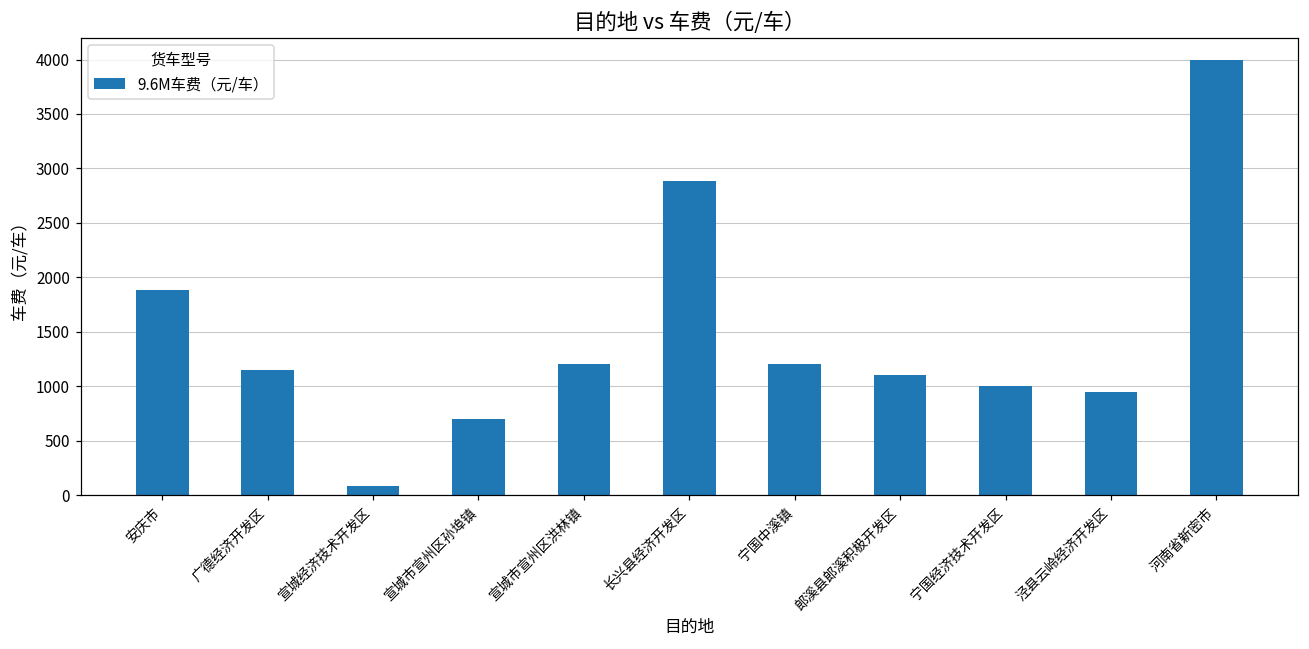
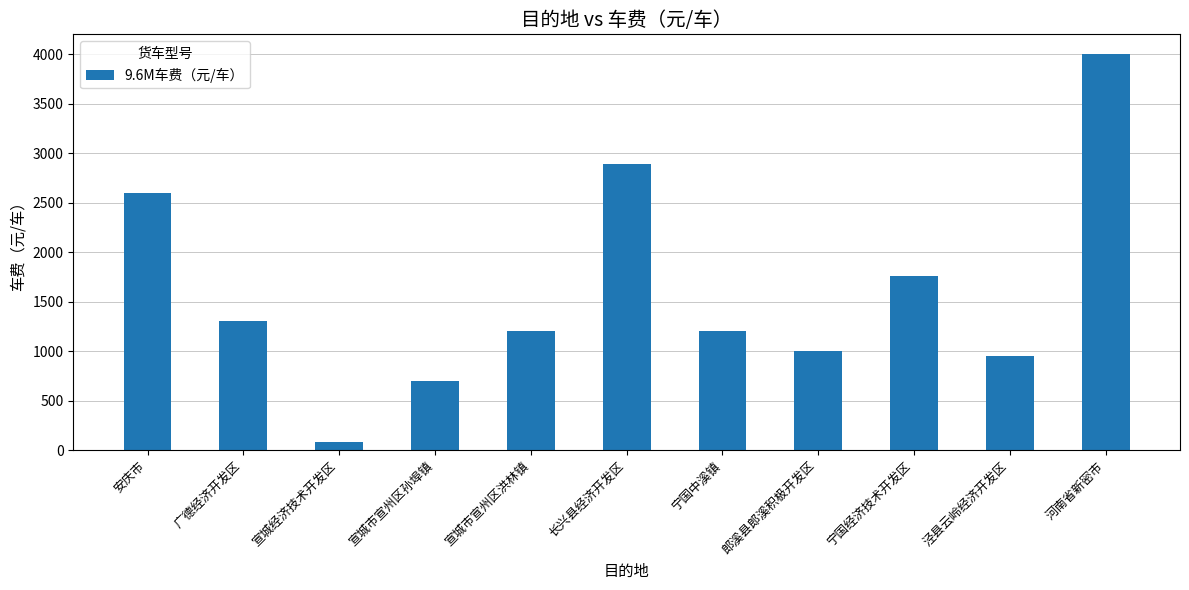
  {
-   "安庆市": 1900,
-   "广德经济开发区": 1100,
+   "安庆市": 2600,
+   "广德经济开发区": 1300,
    "宣城经济技术开发区": 100,
    "宣城市宣州区孙埠镇": 700,
    "宣城市宣州区洪林镇": 1200,
    "长兴县经济开发区": 2900,
    "宁国中溪镇": 1200,
-   "郎溪县郎溪积极开发区": 1100,
-   "宁国经济技术开发区": 1000,
+   "郎溪县郎溪积极开发区": 1000,
+   "宁国经济技术开发区": 1800,
    "泾县云岭经济开发区": 900,
    "河南省新密市": 4000
  }
